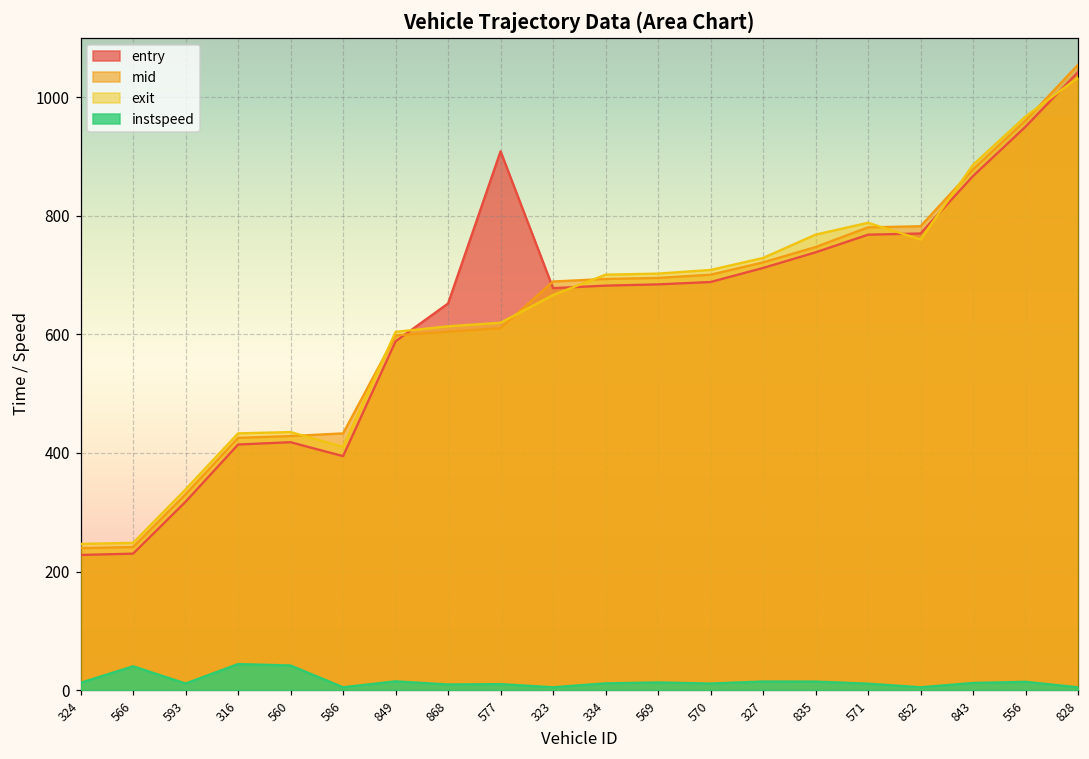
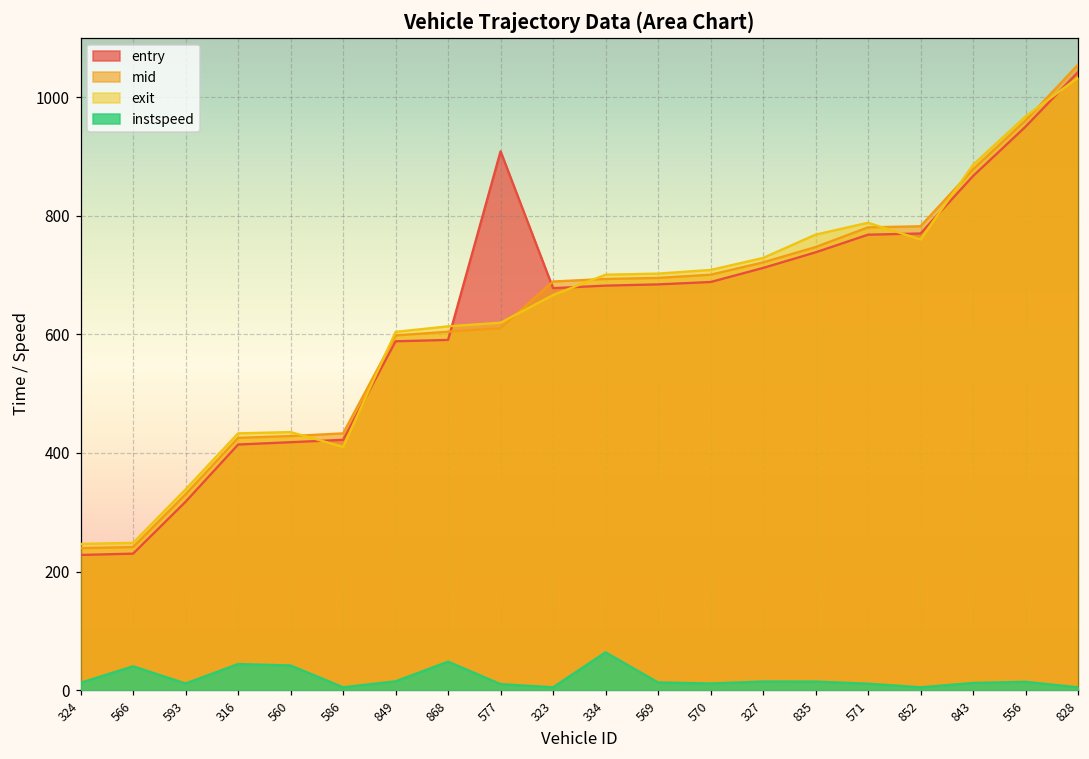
  {
    "entry": {
      "324": 230,
      "566": 230,
      "593": 320,
      "316": 410,
      "560": 420,
-     "586": 390,
+     "586": 420,
      "849": 590,
-     "868": 650,
+     "868": 590,
      "577": 910,
      "323": 680,
      "334": 680,
      "569": 680,
      "570": 690,
      "327": 710,
      "835": 740,
      "571": 770,
      "852": 770,
      "843": 870,
      "556": 950,
      "828": 1040
    },
    "instspeed": {
      "324": 10,
      "566": 40,
      "593": 10,
      "316": 40,
      "560": 40,
      "586": 10,
      "849": 20,
-     "868": 10,
+     "868": 50,
      "577": 10,
      "323": 10,
-     "334": 10,
+     "334": 60,
      "569": 10,
      "570": 10,
      "327": 10,
      "835": 10,
      "571": 10,
      "852": 10,
      "843": 10,
      "556": 10,
      "828": 10
    }
  }
